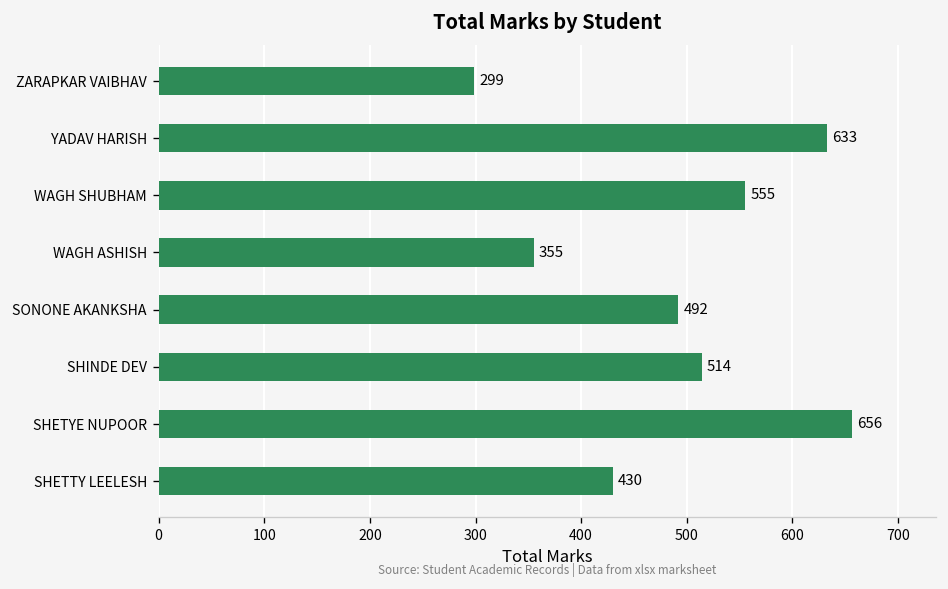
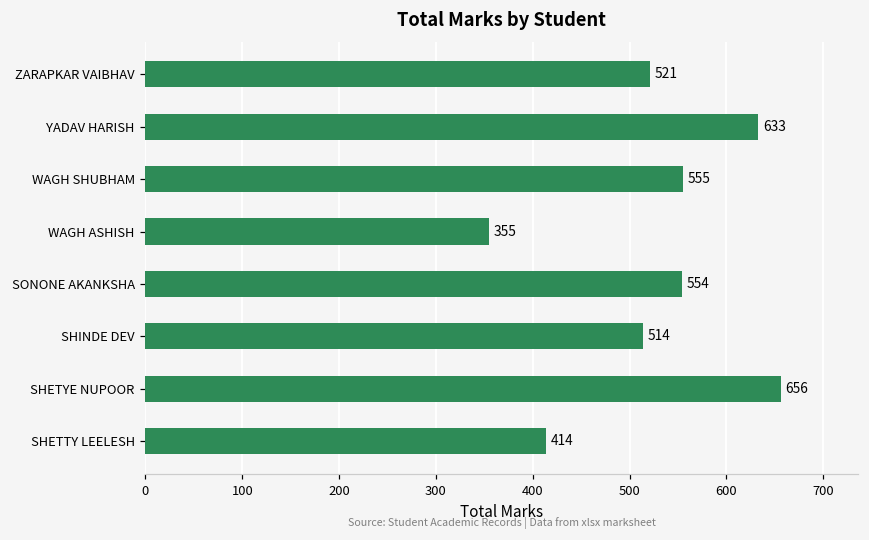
  {
-   "ZARAPKAR VAIBHAV": 299,
+   "ZARAPKAR VAIBHAV": 521,
    "YADAV HARISH": 633,
    "WAGH SHUBHAM": 555,
    "WAGH ASHISH": 355,
-   "SONONE AKANKSHA": 492,
+   "SONONE AKANKSHA": 554,
    "SHINDE DEV": 514,
    "SHETYE NUPOOR": 656,
-   "SHETTY LEELESH": 430
+   "SHETTY LEELESH": 414
  }
